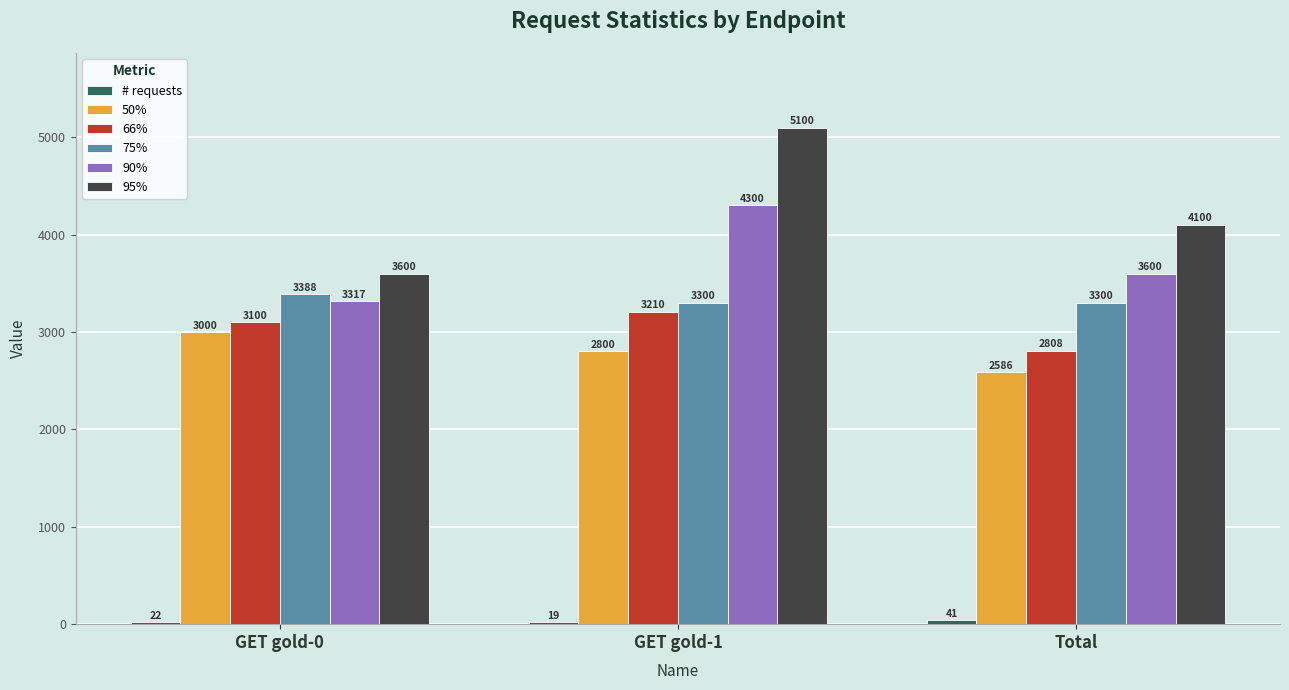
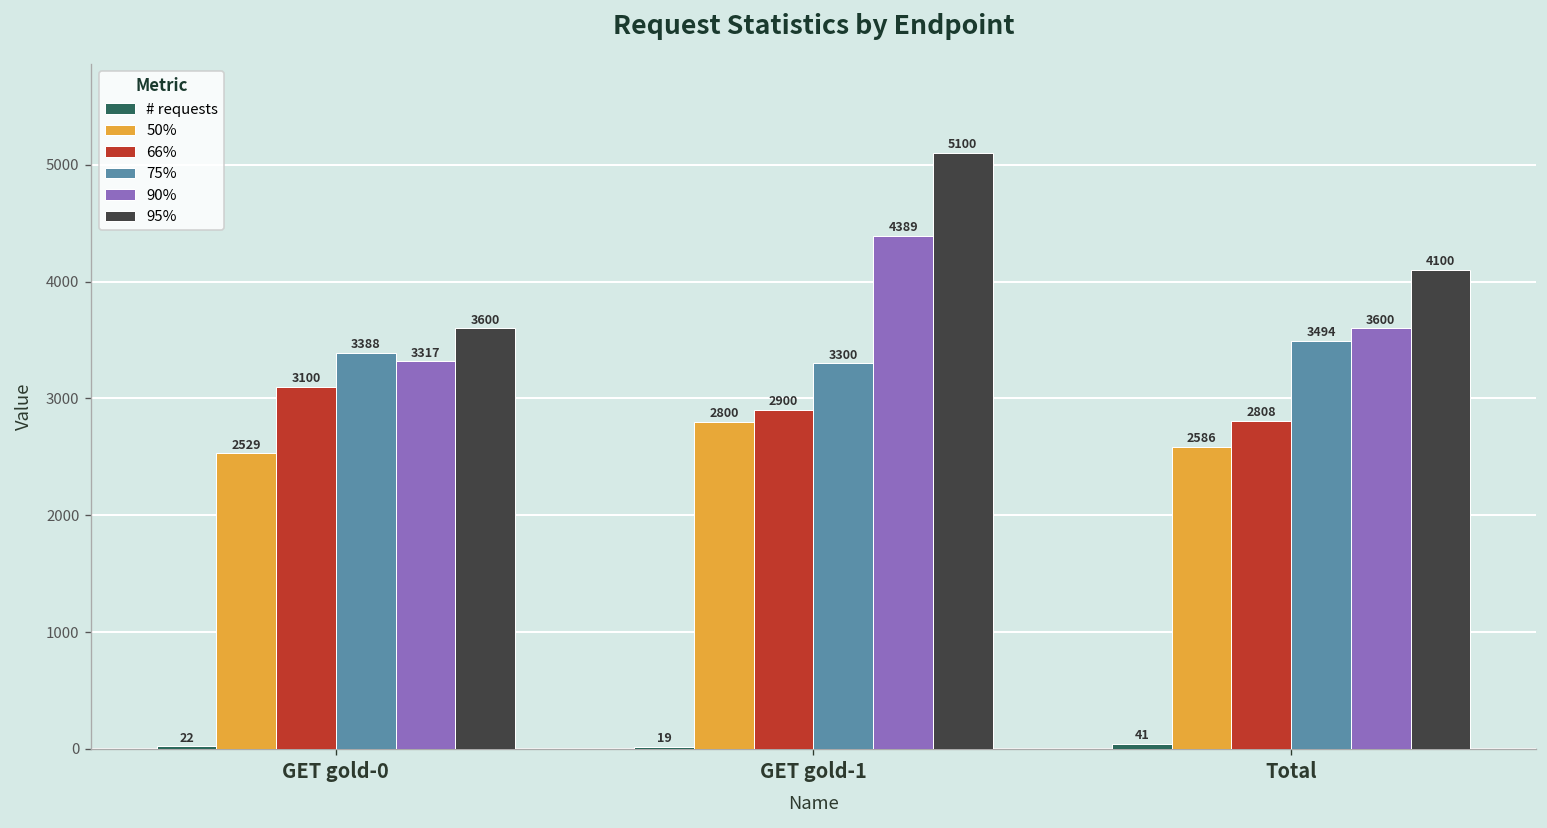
  {
    "50%": {
-     "GET gold-0": 3000,
+     "GET gold-0": 2529,
      "GET gold-1": 2800,
      "Total": 2586
    },
    "66%": {
      "GET gold-0": 3100,
-     "GET gold-1": 3210,
+     "GET gold-1": 2900,
      "Total": 2808
    },
    "75%": {
      "GET gold-0": 3388,
      "GET gold-1": 3300,
-     "Total": 3300
+     "Total": 3494
    },
    "90%": {
      "GET gold-0": 3317,
-     "GET gold-1": 4300,
+     "GET gold-1": 4389,
      "Total": 3600
    }
  }
